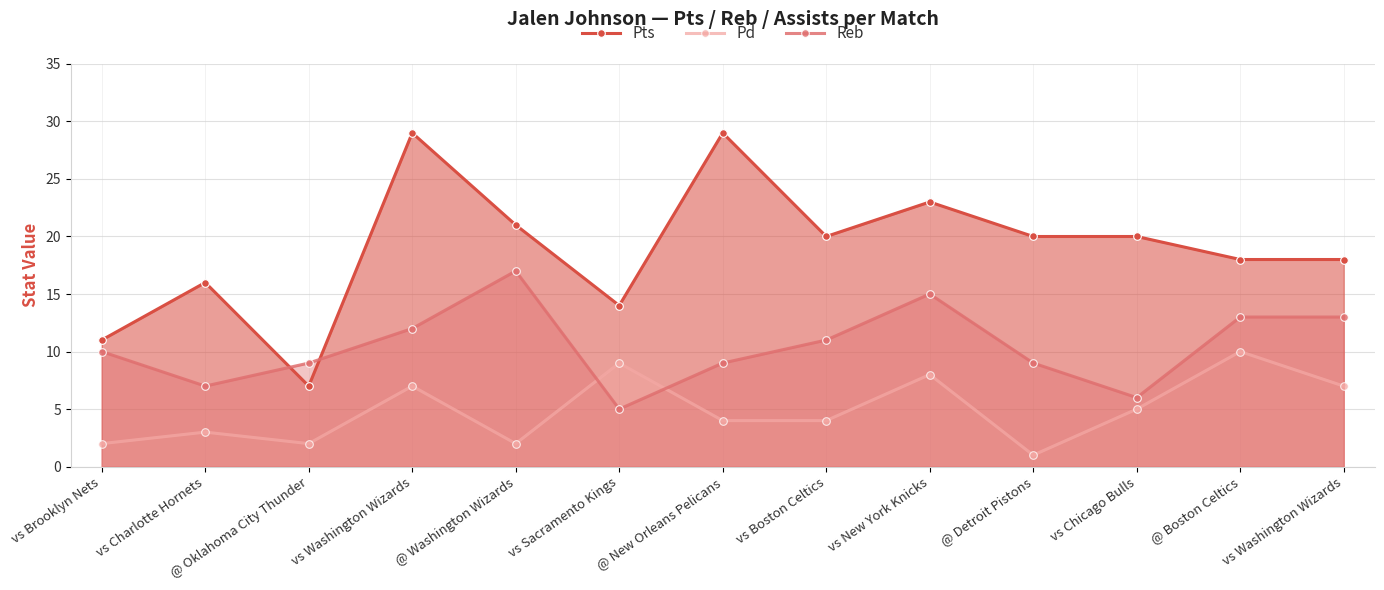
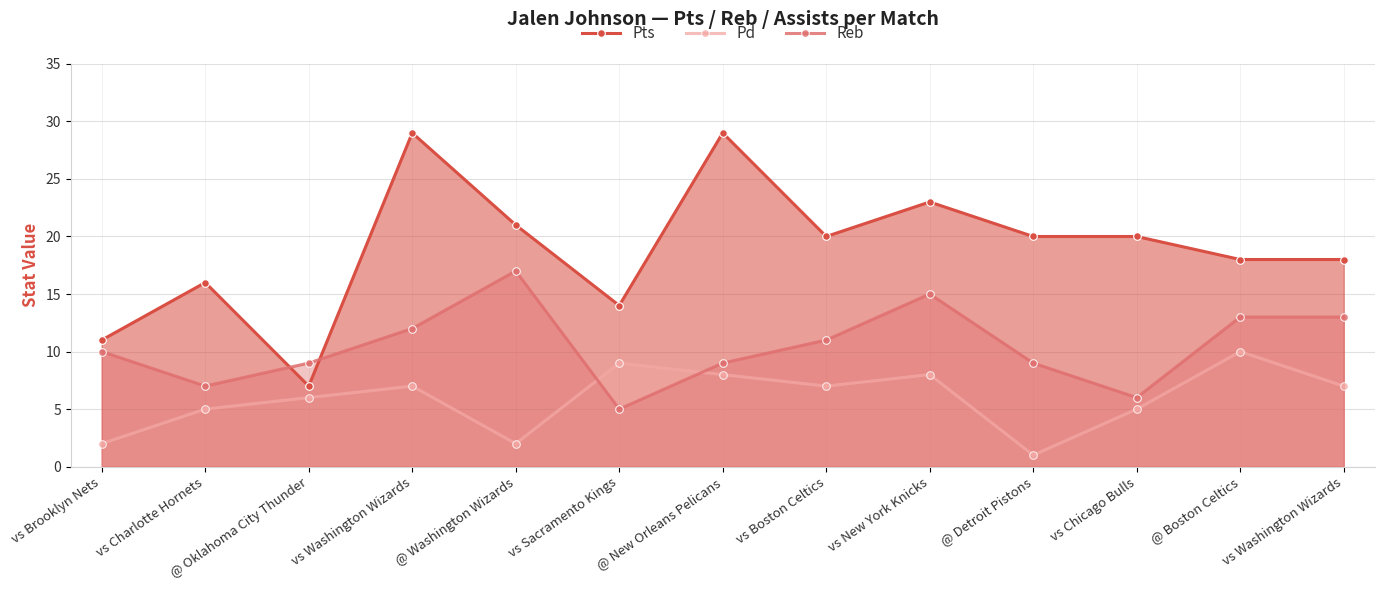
  {
    "Pd": {
      "vs Brooklyn Nets": 2,
-     "vs Charlotte Hornets": 3,
-     "@ Oklahoma City Thunder": 2,
+     "vs Charlotte Hornets": 5,
+     "@ Oklahoma City Thunder": 6,
      "@ Washington Wizards": 2,
      "vs Sacramento Kings": 9,
-     "@ New Orleans Pelicans": 4,
-     "vs Boston Celtics": 4,
+     "@ New Orleans Pelicans": 8,
+     "vs Boston Celtics": 7,
      "vs New York Knicks": 8,
      "@ Detroit Pistons": 1,
      "vs Chicago Bulls": 5,
      "@ Boston Celtics": 10
    }
  }
